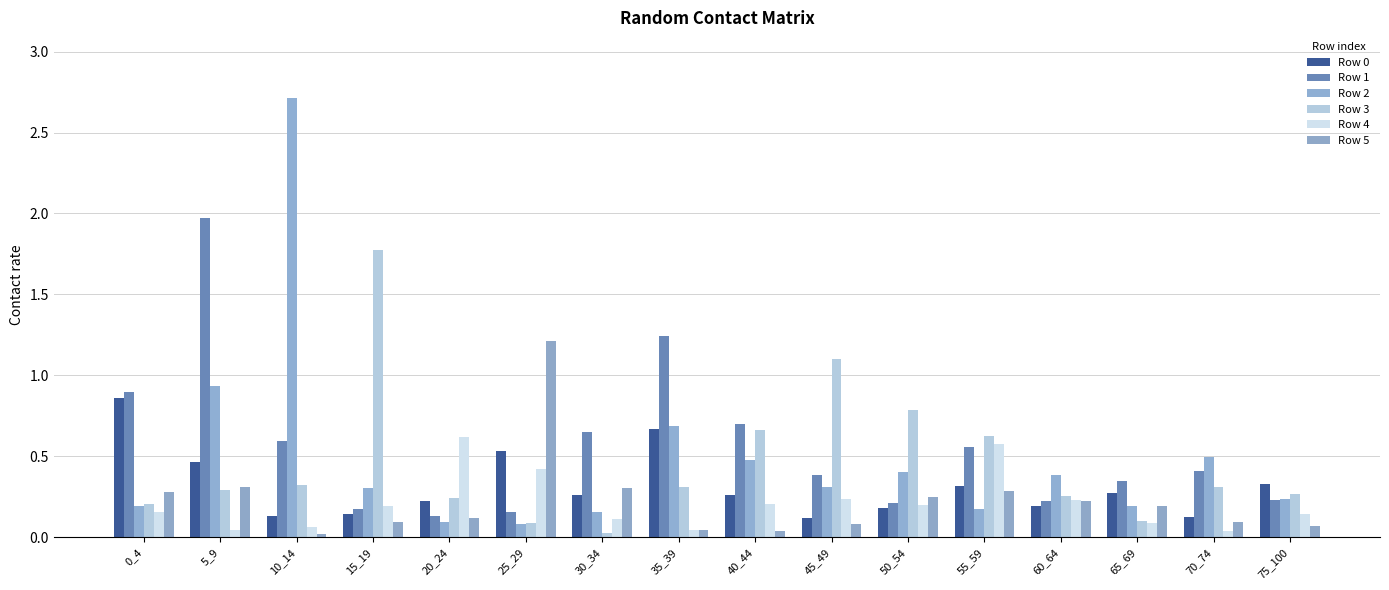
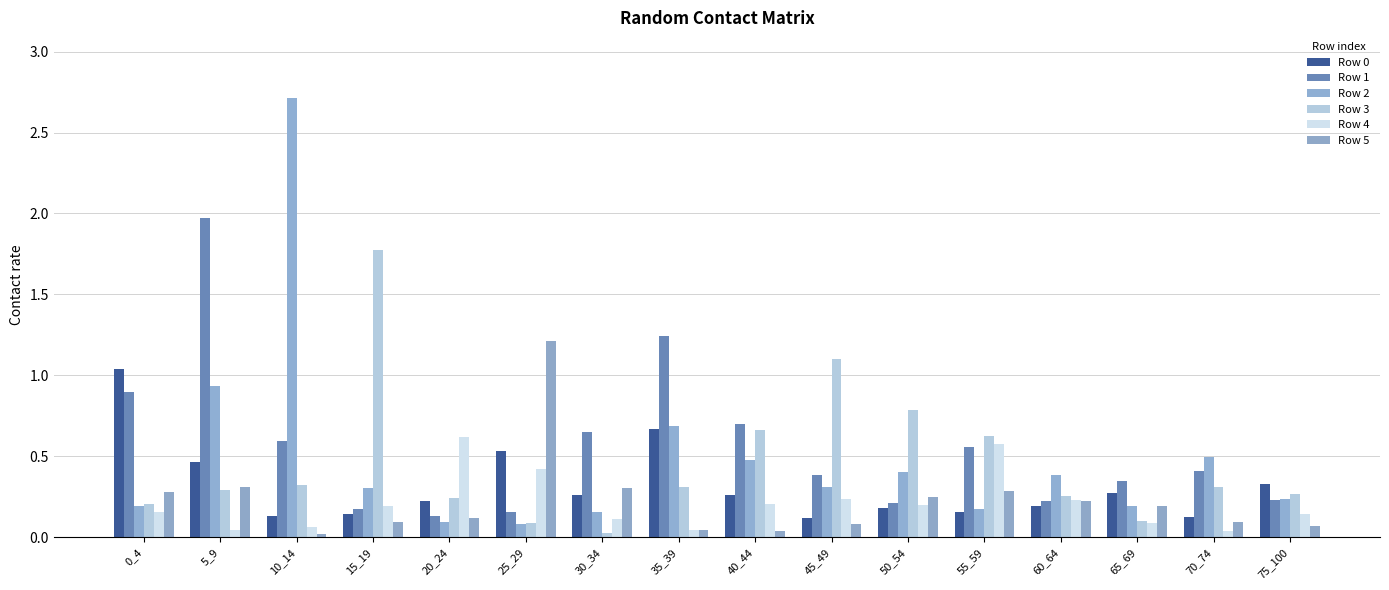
  {
    "Row 0": {
-     "0_4": 0.86,
+     "0_4": 1.04,
      "5_9": 0.46,
      "10_14": 0.13,
      "15_19": 0.15,
      "20_24": 0.22,
      "25_29": 0.53,
      "30_34": 0.26,
      "35_39": 0.67,
      "40_44": 0.26,
      "45_49": 0.12,
      "50_54": 0.18,
-     "55_59": 0.32,
+     "55_59": 0.15,
      "60_64": 0.19,
      "65_69": 0.27,
      "70_74": 0.13,
      "75_100": 0.33
    }
  }
